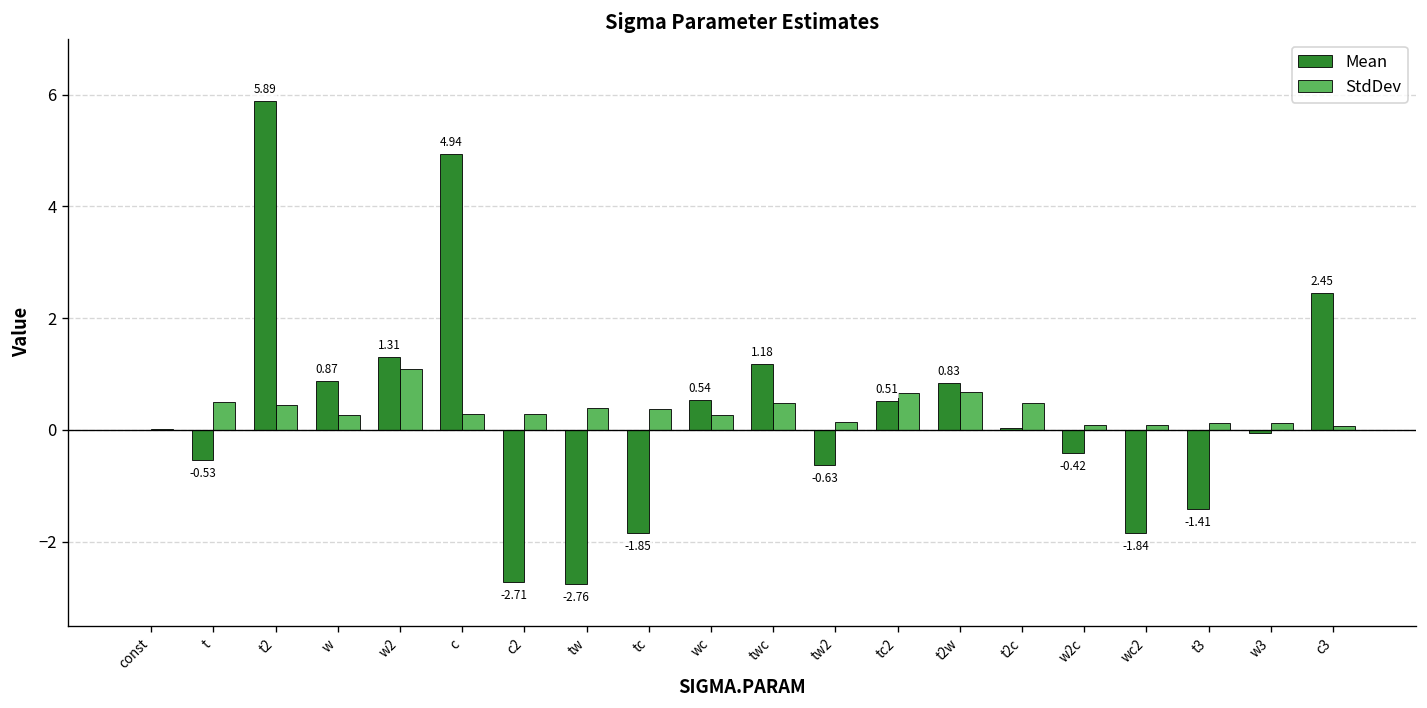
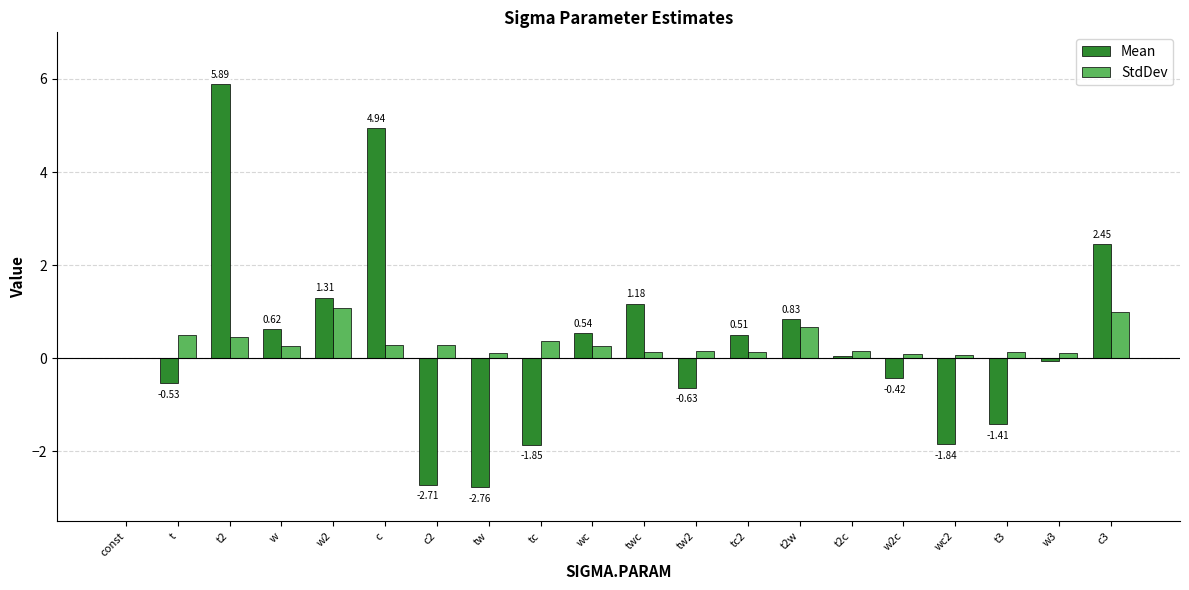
  {
    "Mean": {
-     "w": 0.87
+     "w": 0.62
    },
    "StdDev": {
      "t": 0.5,
      "t2": 0.4,
      "w": 0.3,
      "w2": 1.1,
      "c": 0.3,
      "c2": 0.3,
-     "tw": 0.4,
+     "tw": 0.1,
      "tc": 0.4,
      "wc": 0.3,
-     "twc": 0.5,
+     "twc": 0.1,
      "tw2": 0.2,
-     "tc2": 0.7,
+     "tc2": 0.1,
      "t2w": 0.7,
-     "t2c": 0.5,
+     "t2c": 0.2,
      "w2c": 0.1,
      "wc2": 0.1,
      "t3": 0.1,
      "w3": 0.1,
-     "c3": 0.1
+     "c3": 1.0
    }
  }
